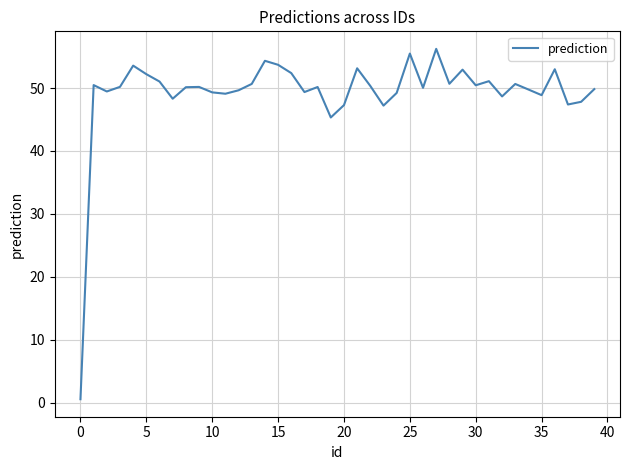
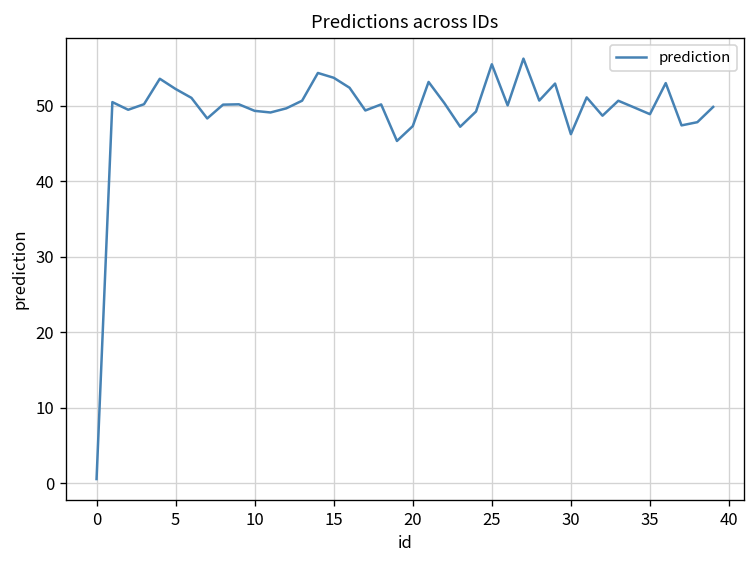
  {
    "0": 1,
    "5": 52,
    "10": 49,
    "15": 54,
    "20": 47,
    "25": 55,
-   "30": 50,
+   "30": 46,
    "35": 49
  }
